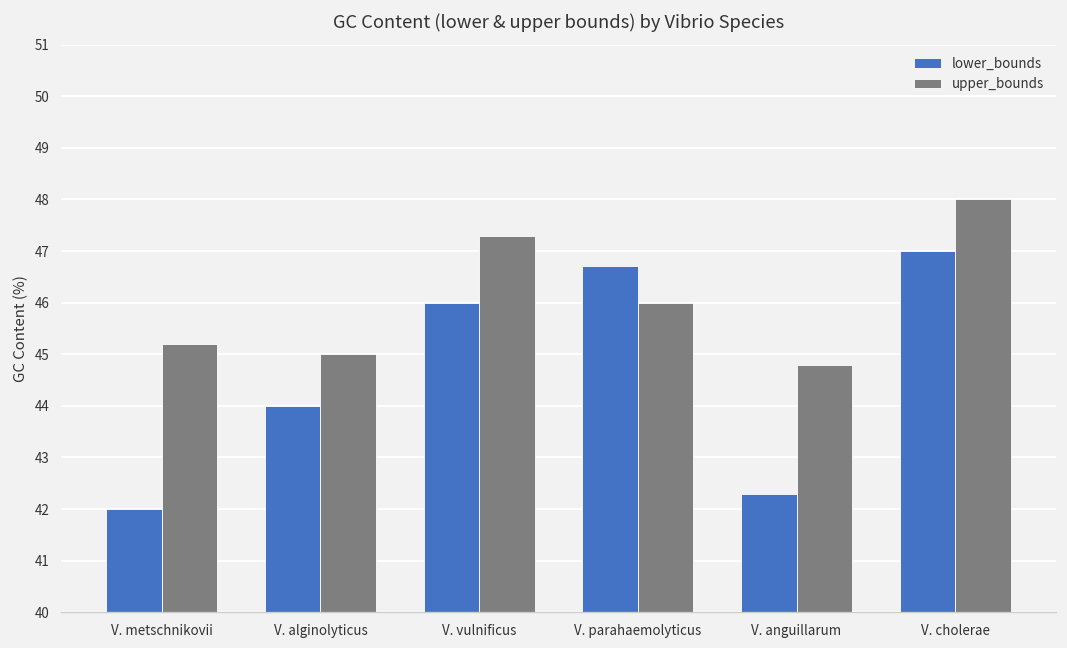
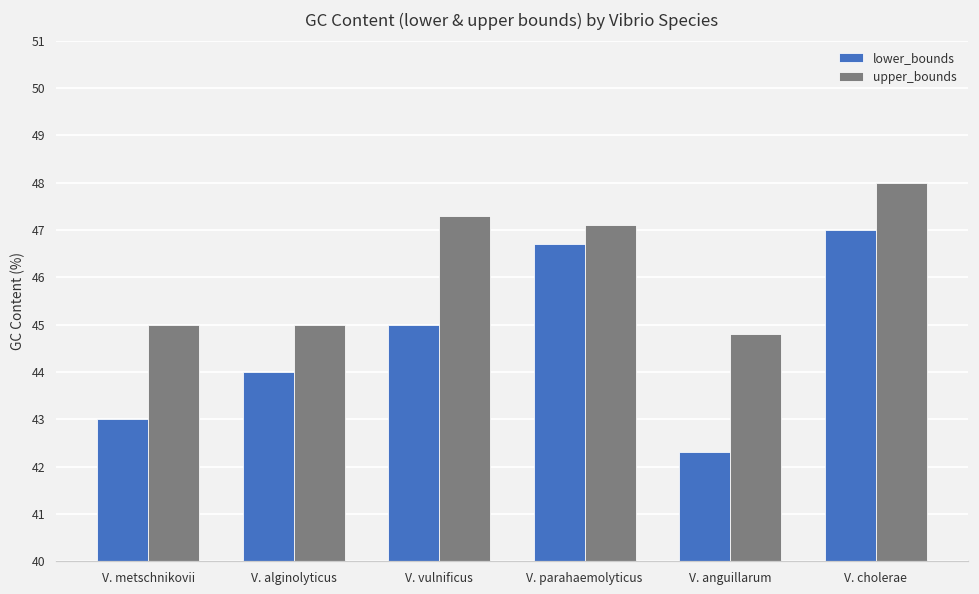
  {
    "lower_bounds": {
-     "V. metschnikovii": 42,
+     "V. metschnikovii": 43,
      "V. alginolyticus": 44,
-     "V. vulnificus": 46,
+     "V. vulnificus": 45,
      "V. parahaemolyticus": 46.7,
      "V. anguillarum": 42.3,
      "V. cholerae": 47
    },
    "upper_bounds": {
-     "V. metschnikovii": 45.2,
+     "V. metschnikovii": 45.0,
      "V. alginolyticus": 45.0,
      "V. vulnificus": 47.3,
-     "V. parahaemolyticus": 46.0,
+     "V. parahaemolyticus": 47.1,
      "V. anguillarum": 44.8,
      "V. cholerae": 48.0
    }
  }
